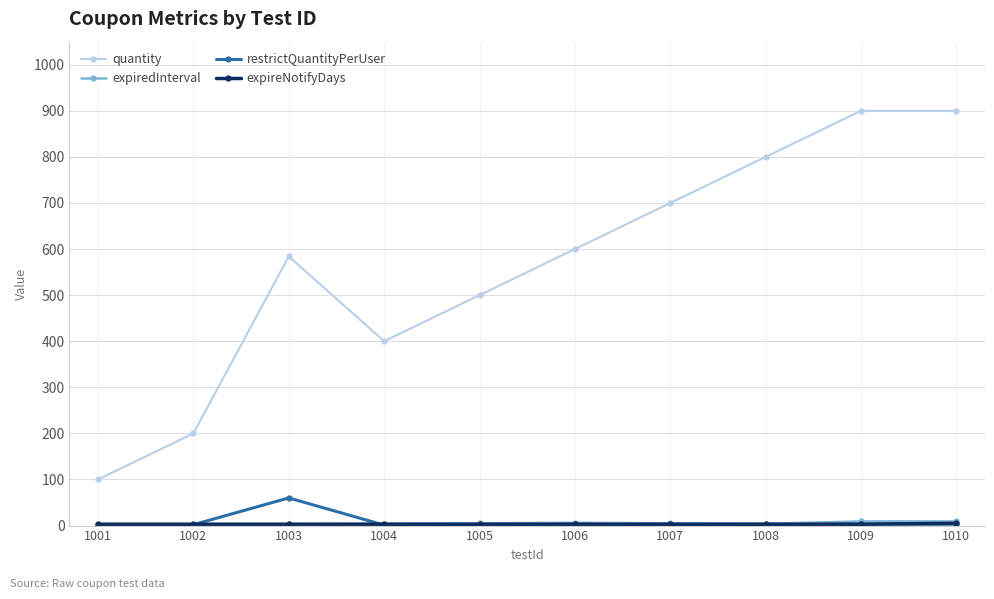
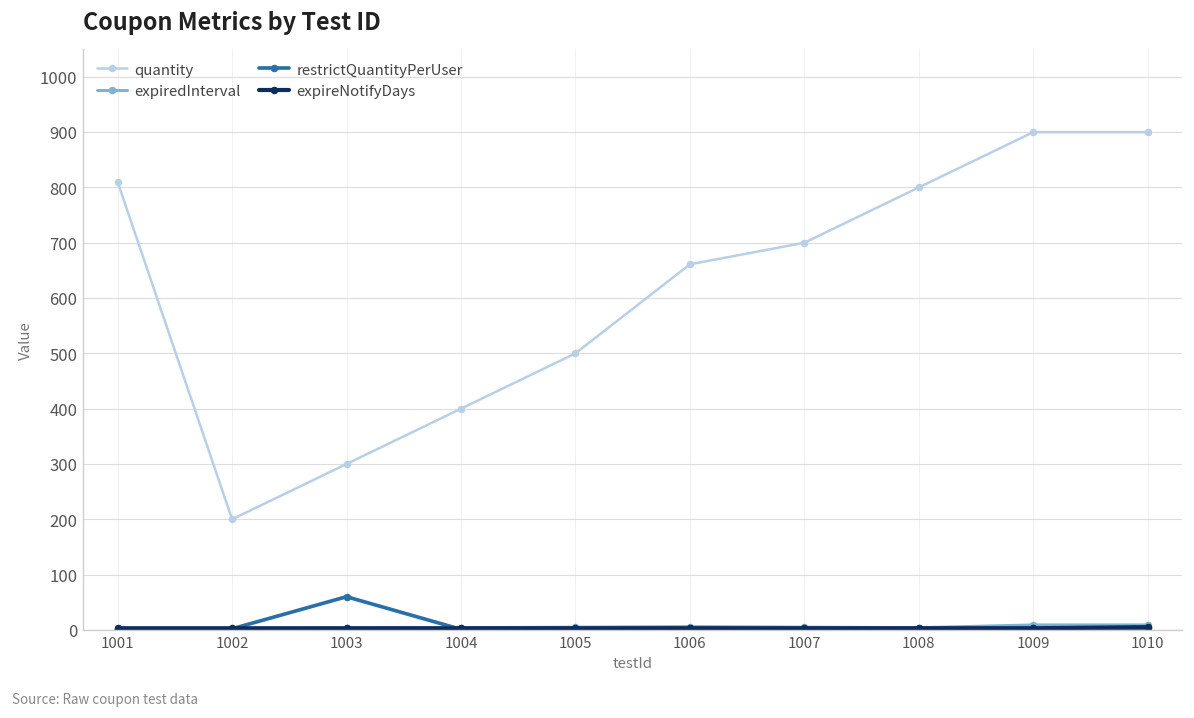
  {
    "quantity": {
-     "1001": 100,
+     "1001": 810,
      "1002": 200,
-     "1003": 580,
+     "1003": 300,
      "1004": 400,
      "1005": 500,
-     "1006": 600,
+     "1006": 660,
      "1007": 700,
      "1008": 800,
      "1009": 900,
      "1010": 900
    },
    "expiredInterval": {
      "1009": 10
    },
    "restrictQuantityPerUser": {
      "1003": 60
    }
  }
